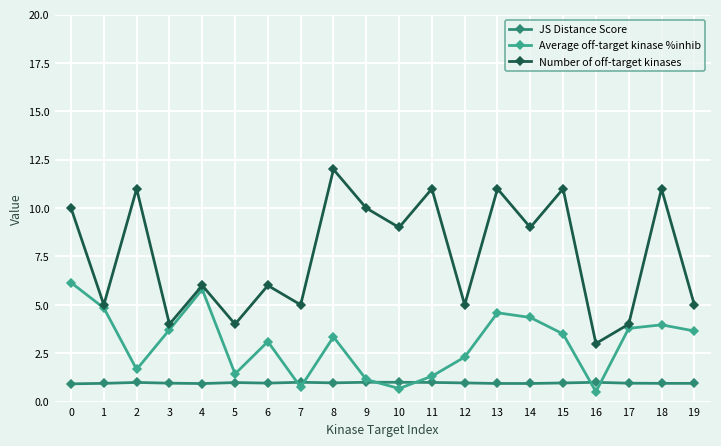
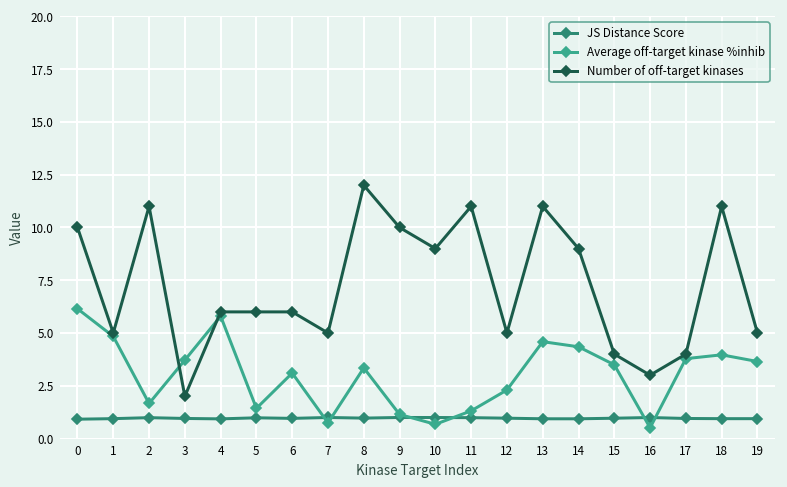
  {
    "Number of off-target kinases": {
      "0": 10,
      "1": 5,
      "2": 11,
-     "3": 4,
+     "3": 2,
      "4": 6,
-     "5": 4,
+     "5": 6,
      "6": 6,
      "7": 5,
      "8": 12,
      "9": 10,
      "10": 9,
      "11": 11,
      "12": 5,
      "13": 11,
      "14": 9,
-     "15": 11,
+     "15": 4,
      "16": 3,
      "17": 4,
      "18": 11,
      "19": 5
    }
  }
